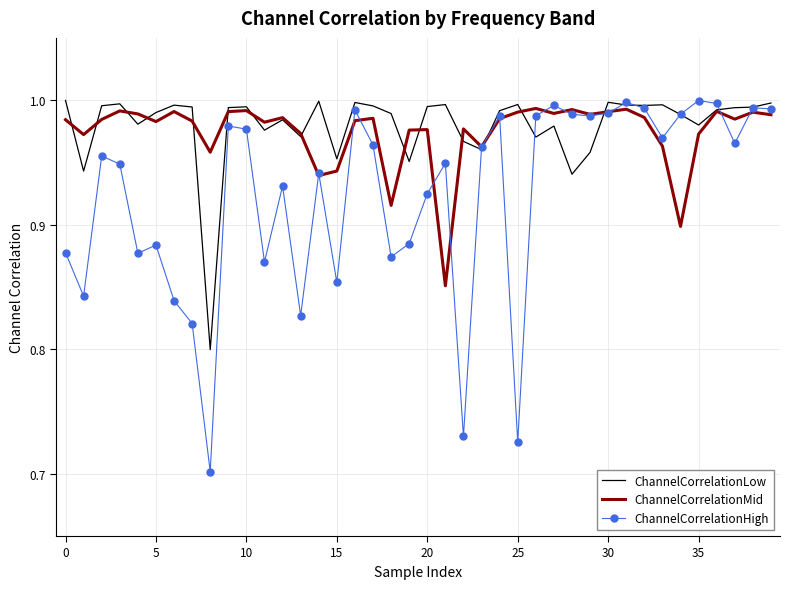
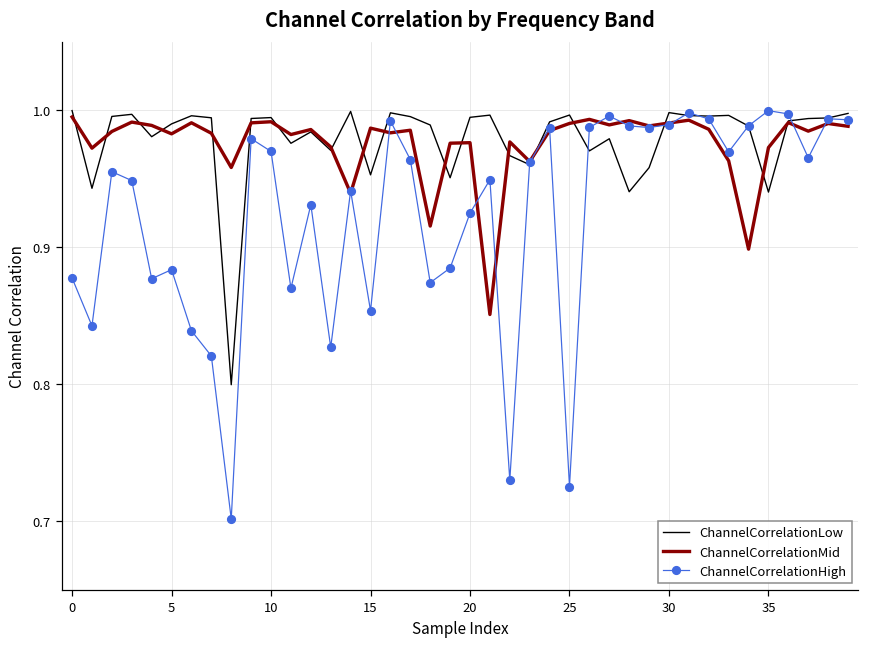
  {
    "ChannelCorrelationLow": {
      "0": 1.000,
      "5": 0.990,
      "10": 0.995,
      "15": 0.953,
      "20": 0.995,
      "25": 0.997,
      "30": 0.998,
-     "35": 0.980
+     "35": 0.940
    },
    "ChannelCorrelationMid": {
-     "0": 0.984,
+     "0": 0.995,
      "5": 0.983,
      "10": 0.992,
-     "15": 0.943,
+     "15": 0.987,
      "20": 0.976,
      "25": 0.990,
      "35": 0.973
    },
    "ChannelCorrelationHigh": {
      "0": 0.878,
      "5": 0.884,
-     "10": 0.977,
+     "10": 0.970,
      "15": 0.854,
      "20": 0.925,
      "25": 0.725,
      "35": 1.000
    }
  }
